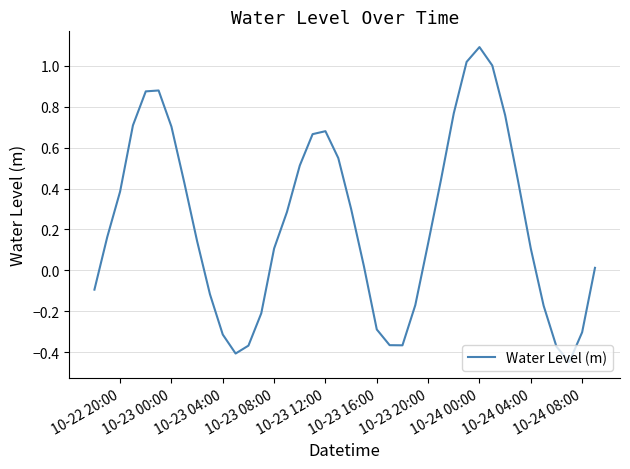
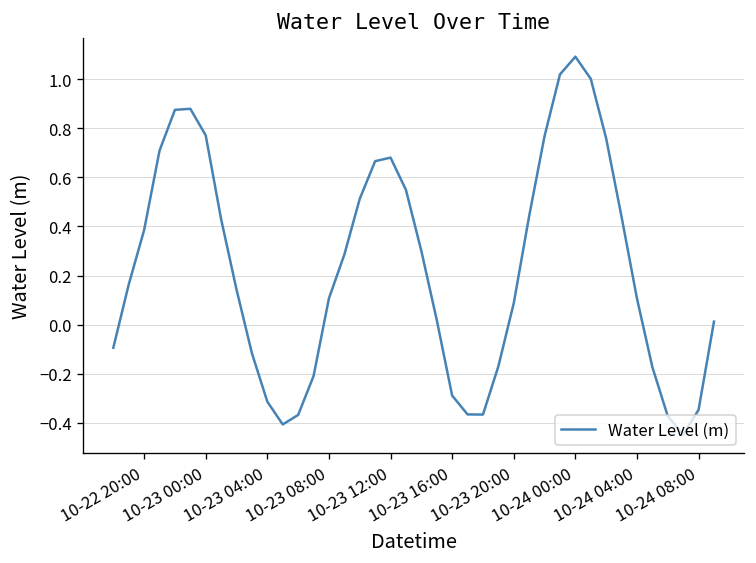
  {
    "10-22 20:00": 0.39,
-   "10-23 00:00": 0.70,
+   "10-23 00:00": 0.77,
    "10-23 04:00": -0.31,
    "10-23 08:00": 0.11,
    "10-23 12:00": 0.68,
    "10-23 16:00": -0.29,
-   "10-23 20:00": 0.13,
+   "10-23 20:00": 0.09,
    "10-24 00:00": 1.09,
    "10-24 04:00": 0.11,
-   "10-24 08:00": -0.30
+   "10-24 08:00": -0.35
  }
